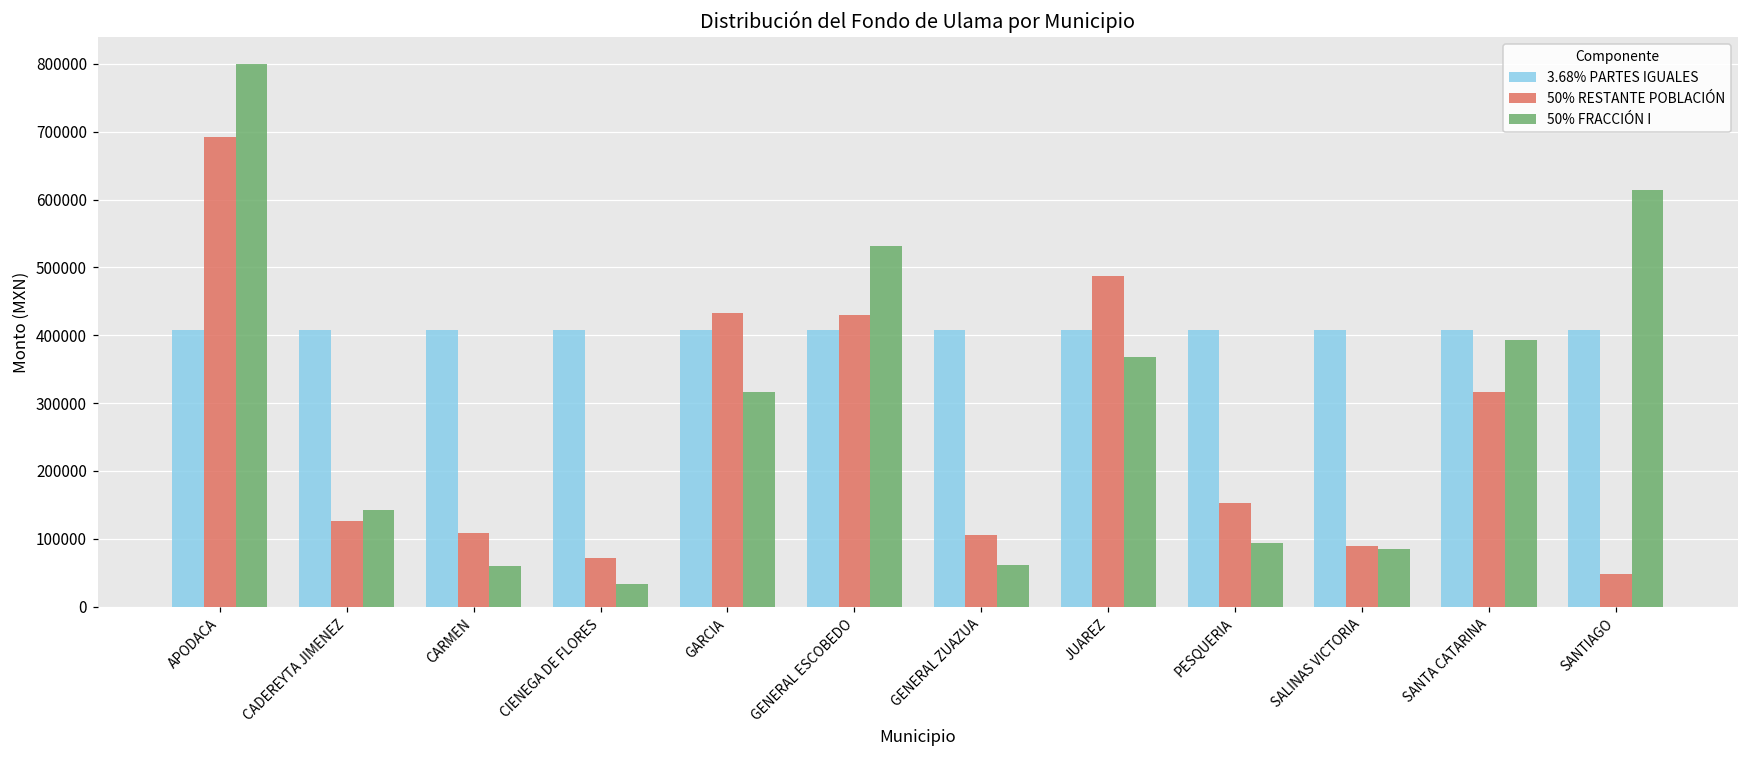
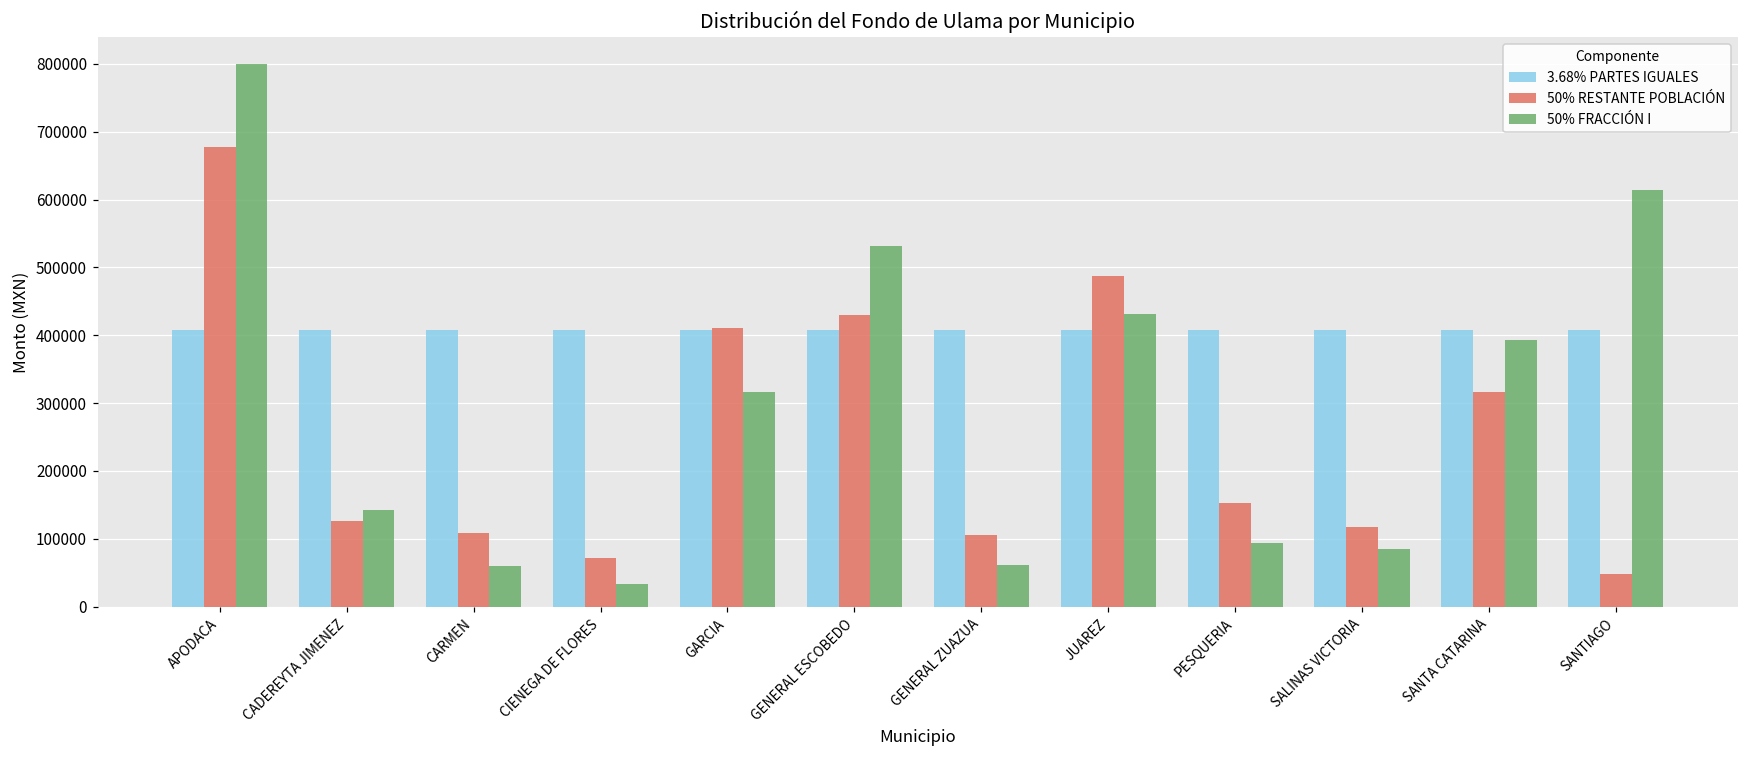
  {
    "3.68% PARTES IGUALES": {
      "APODACA": 410000,
      "CADEREYTA JIMENEZ": 410000,
      "CARMEN": 410000,
      "CIENEGA DE FLORES": 410000,
      "GARCIA": 410000,
      "GENERAL ESCOBEDO": 410000,
      "GENERAL ZUAZUA": 410000,
      "JUAREZ": 410000,
      "PESQUERIA": 410000,
      "SALINAS VICTORIA": 410000,
      "SANTA CATARINA": 410000,
      "SANTIAGO": 410000
    },
    "50% RESTANTE POBLACIÓN": {
-     "APODACA": 690000,
+     "APODACA": 680000,
      "CADEREYTA JIMENEZ": 130000,
      "CARMEN": 110000,
      "CIENEGA DE FLORES": 70000,
-     "GARCIA": 430000,
+     "GARCIA": 410000,
      "GENERAL ESCOBEDO": 430000,
      "GENERAL ZUAZUA": 110000,
      "JUAREZ": 490000,
      "PESQUERIA": 150000,
-     "SALINAS VICTORIA": 90000,
+     "SALINAS VICTORIA": 120000,
      "SANTA CATARINA": 320000,
      "SANTIAGO": 50000
    },
    "50% FRACCIÓN I": {
      "APODACA": 800000,
      "CADEREYTA JIMENEZ": 140000,
      "CARMEN": 60000,
      "CIENEGA DE FLORES": 30000,
      "GARCIA": 320000,
      "GENERAL ESCOBEDO": 530000,
      "GENERAL ZUAZUA": 60000,
-     "JUAREZ": 370000,
+     "JUAREZ": 430000,
      "PESQUERIA": 90000,
      "SALINAS VICTORIA": 90000,
      "SANTA CATARINA": 390000,
      "SANTIAGO": 610000
    }
  }
